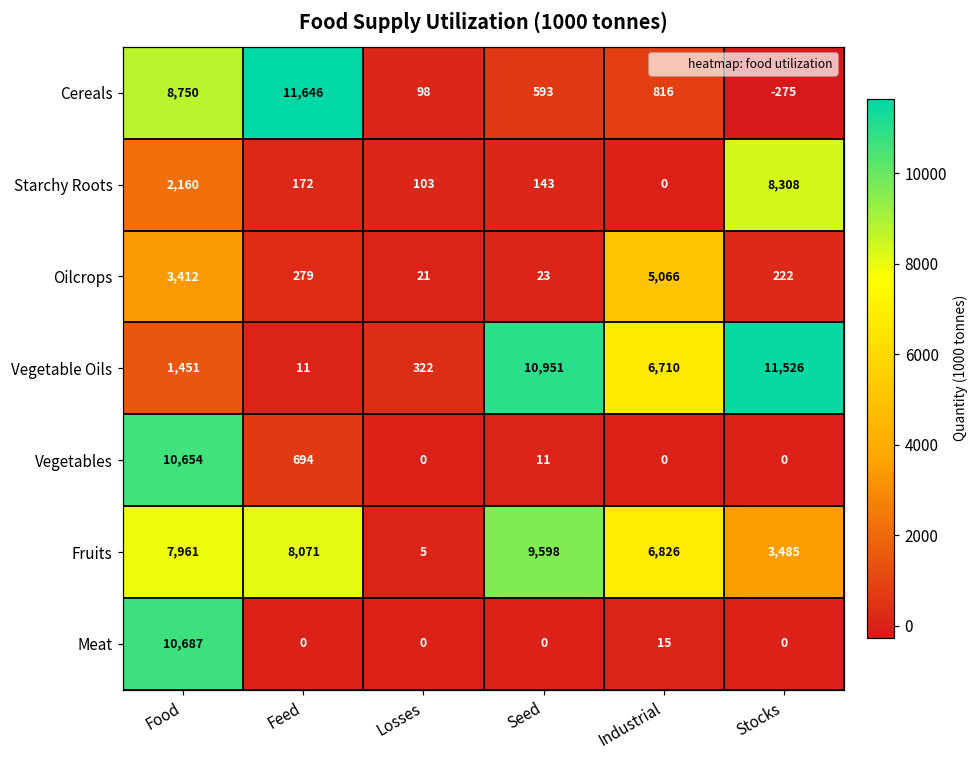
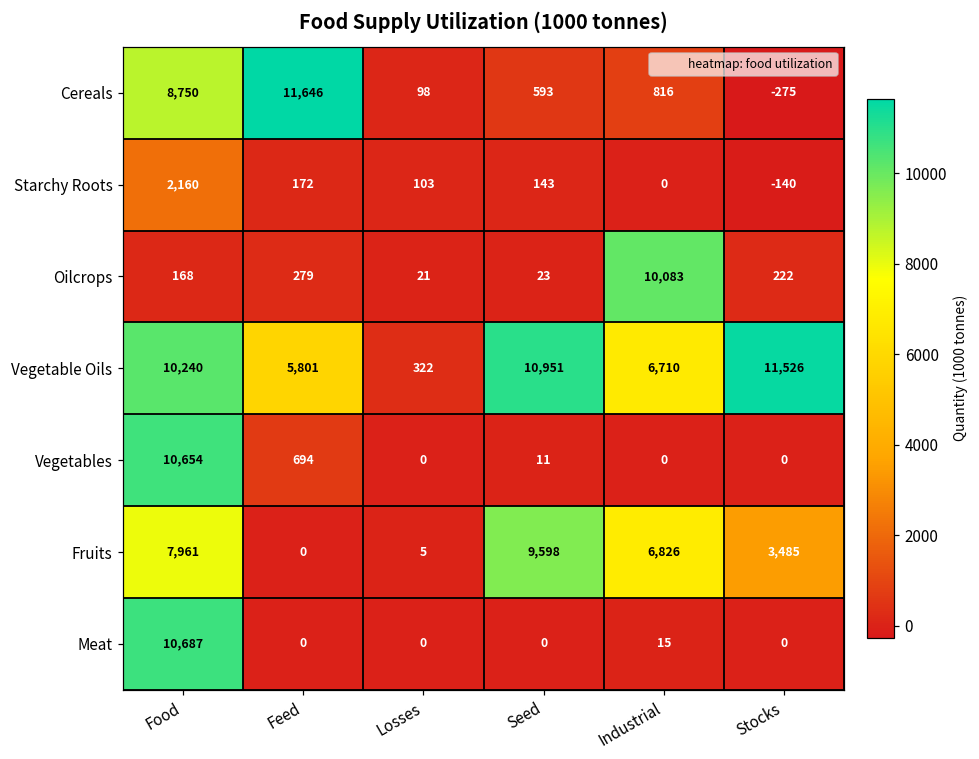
  {
    "Cereals": {
      "Food": "8,750",
      "Feed": "11,646",
      "Losses": "98",
      "Seed": "593",
      "Industrial": "816",
      "Stocks": "-275"
    },
    "Starchy Roots": {
      "Food": "2,160",
      "Feed": "172",
      "Losses": "103",
      "Seed": "143",
      "Industrial": "0",
-     "Stocks": "8,308"
+     "Stocks": "-140"
    },
    "Oilcrops": {
-     "Food": "3,412",
+     "Food": "168",
      "Feed": "279",
      "Losses": "21",
      "Seed": "23",
-     "Industrial": "5,066",
+     "Industrial": "10,083",
      "Stocks": "222"
    },
    "Vegetable Oils": {
-     "Food": "1,451",
-     "Feed": "11",
+     "Food": "10,240",
+     "Feed": "5,801",
      "Losses": "322",
      "Seed": "10,951",
      "Industrial": "6,710",
      "Stocks": "11,526"
    },
    "Vegetables": {
      "Food": "10,654",
      "Feed": "694",
      "Losses": "0",
      "Seed": "11",
      "Industrial": "0",
      "Stocks": "0"
    },
    "Fruits": {
      "Food": "7,961",
-     "Feed": "8,071",
+     "Feed": "0",
      "Losses": "5",
      "Seed": "9,598",
      "Industrial": "6,826",
      "Stocks": "3,485"
    },
    "Meat": {
      "Food": "10,687",
      "Feed": "0",
      "Losses": "0",
      "Seed": "0",
      "Industrial": "15",
      "Stocks": "0"
    }
  }
